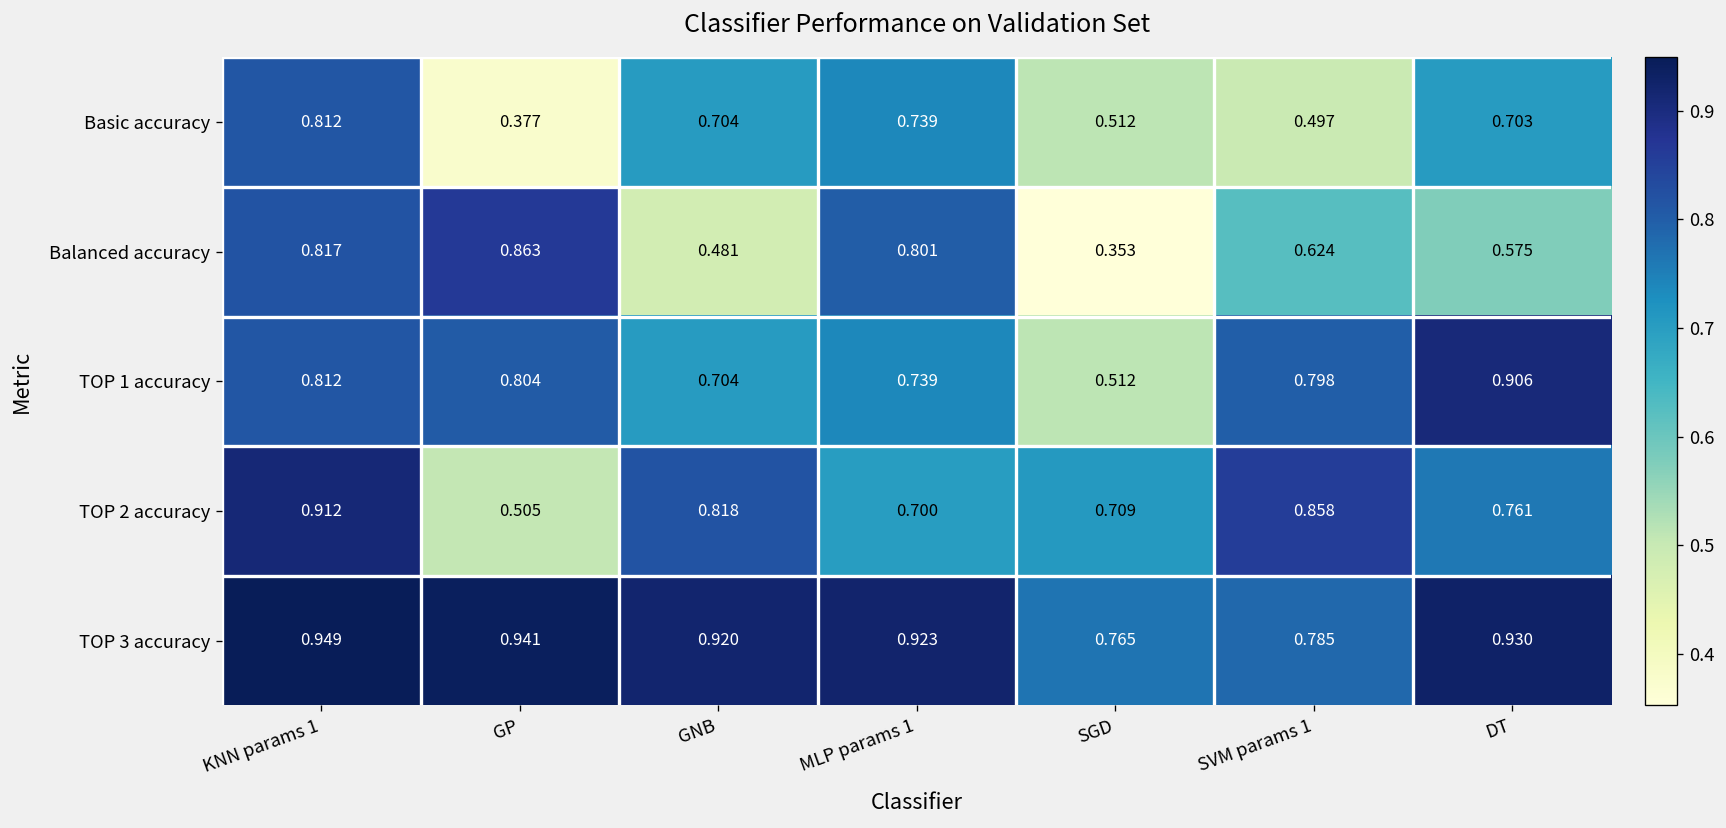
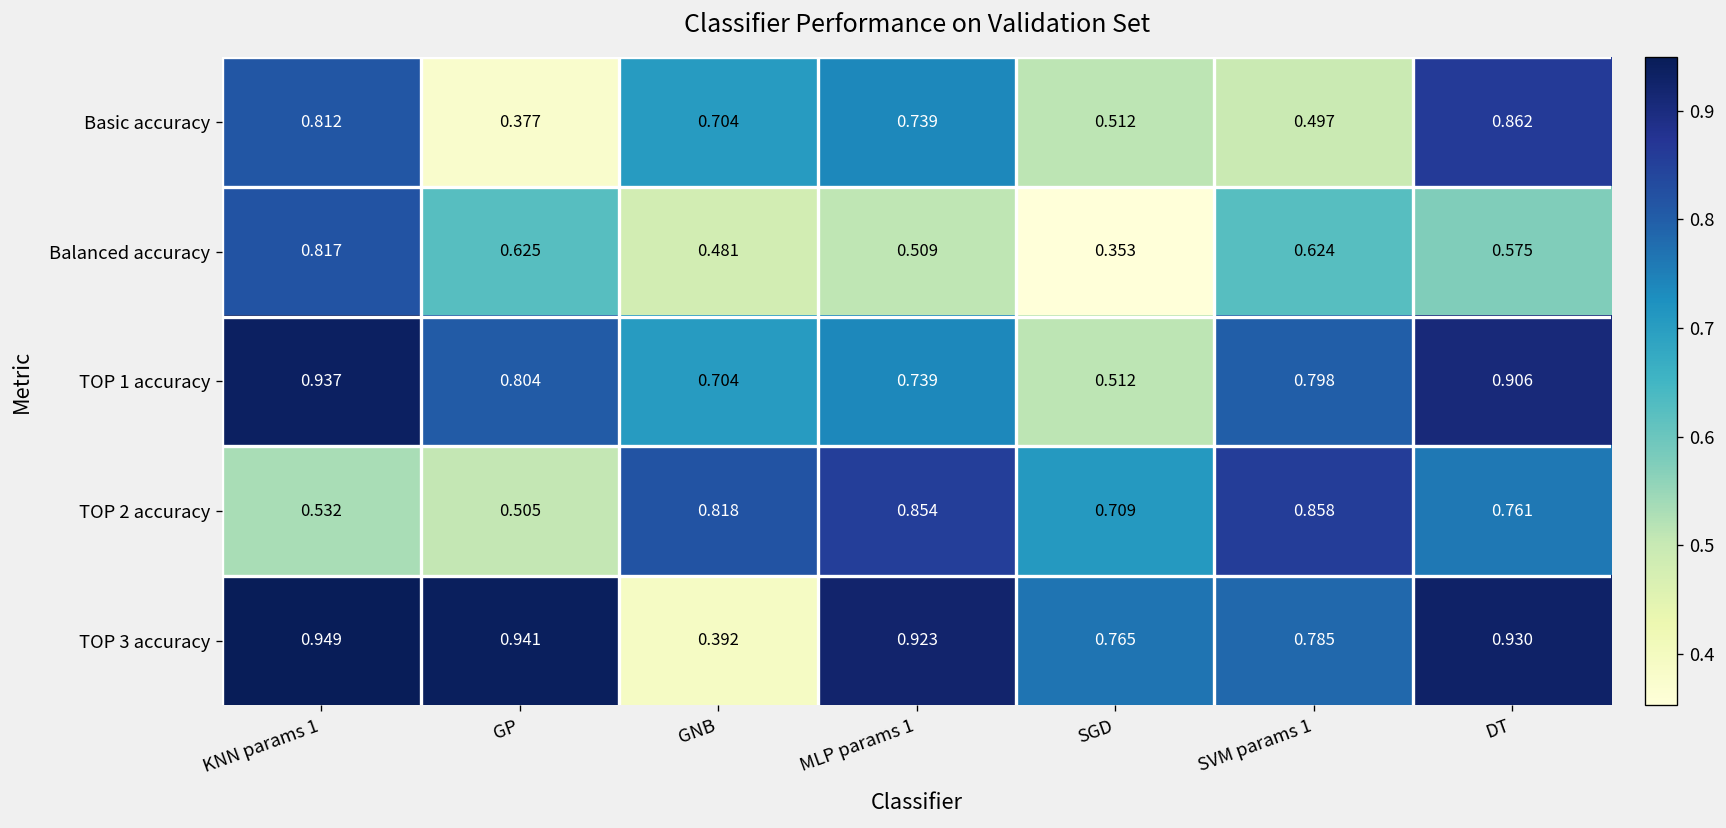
  {
    "Basic accuracy": {
      "KNN params 1": 0.812,
      "GP": 0.377,
      "GNB": 0.704,
      "MLP params 1": 0.739,
      "SGD": 0.512,
      "SVM params 1": 0.497,
-     "DT": 0.703
+     "DT": 0.862
    },
    "Balanced accuracy": {
      "KNN params 1": 0.817,
-     "GP": 0.863,
+     "GP": 0.625,
      "GNB": 0.481,
-     "MLP params 1": 0.801,
+     "MLP params 1": 0.509,
      "SGD": 0.353,
      "SVM params 1": 0.624,
      "DT": 0.575
    },
    "TOP 1 accuracy": {
-     "KNN params 1": 0.812,
+     "KNN params 1": 0.937,
      "GP": 0.804,
      "GNB": 0.704,
      "MLP params 1": 0.739,
      "SGD": 0.512,
      "SVM params 1": 0.798,
      "DT": 0.906
    },
    "TOP 2 accuracy": {
-     "KNN params 1": 0.912,
+     "KNN params 1": 0.532,
      "GP": 0.505,
      "GNB": 0.818,
-     "MLP params 1": 0.700,
+     "MLP params 1": 0.854,
      "SGD": 0.709,
      "SVM params 1": 0.858,
      "DT": 0.761
    },
    "TOP 3 accuracy": {
      "KNN params 1": 0.949,
      "GP": 0.941,
-     "GNB": 0.920,
+     "GNB": 0.392,
      "MLP params 1": 0.923,
      "SGD": 0.765,
      "SVM params 1": 0.785,
      "DT": 0.930
    }
  }
